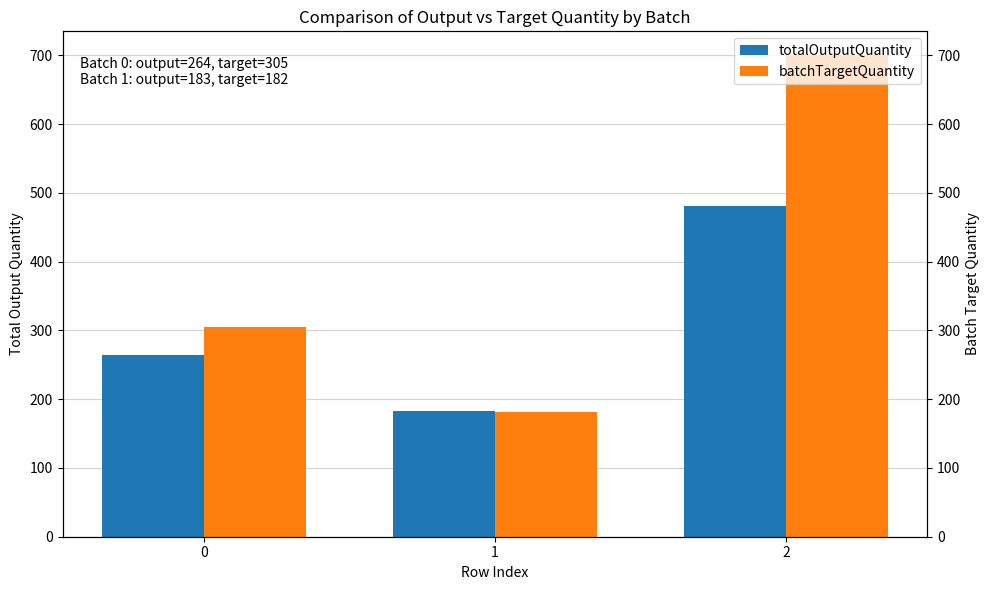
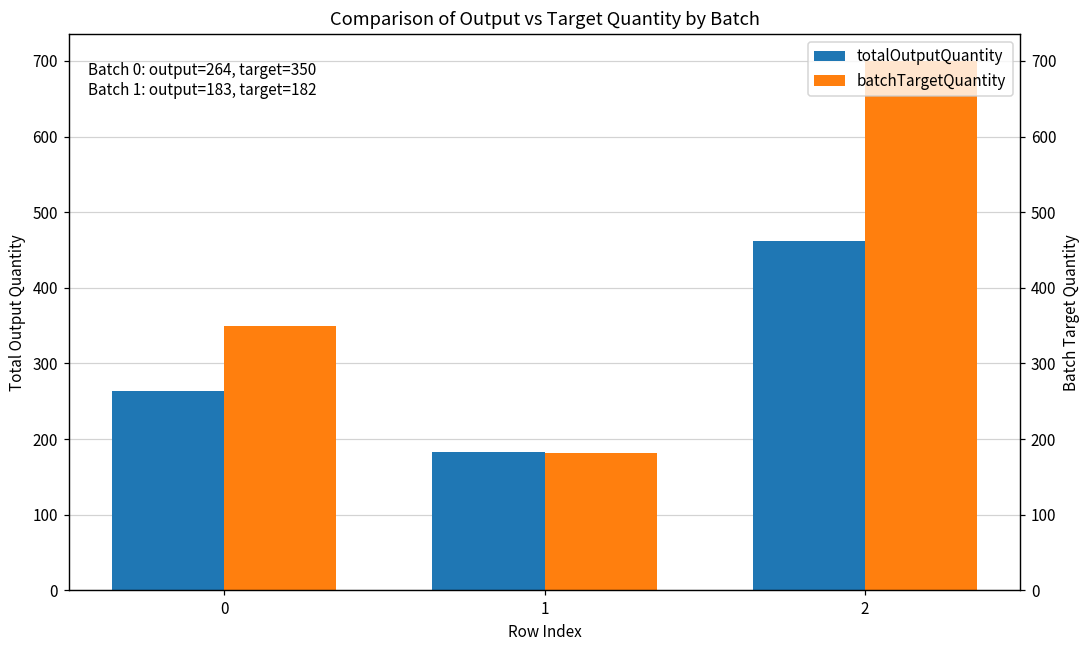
  {
    "totalOutputQuantity": {
      "0": 260,
      "1": 180,
-     "2": 480
+     "2": 460
    },
    "batchTargetQuantity": {
-     "0": 305
+     "0": 350
    }
  }
